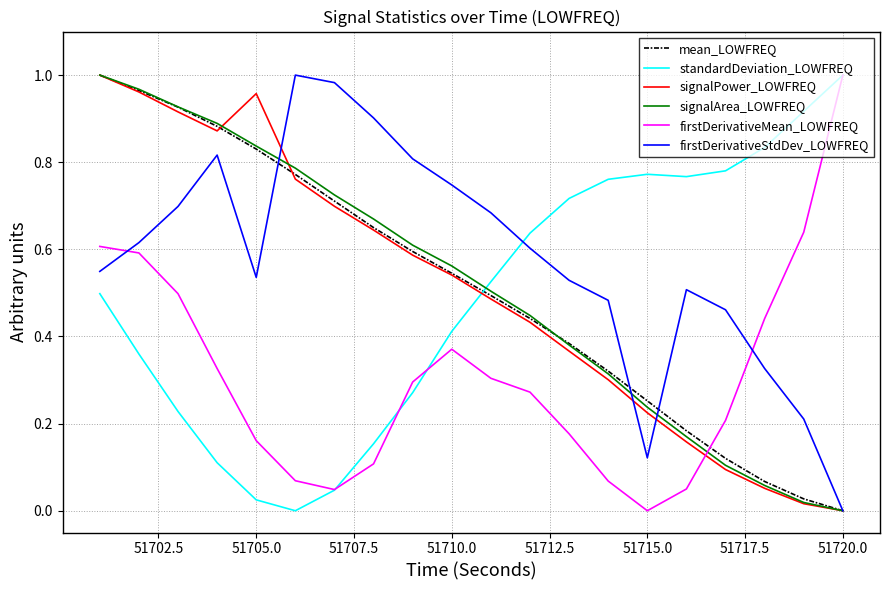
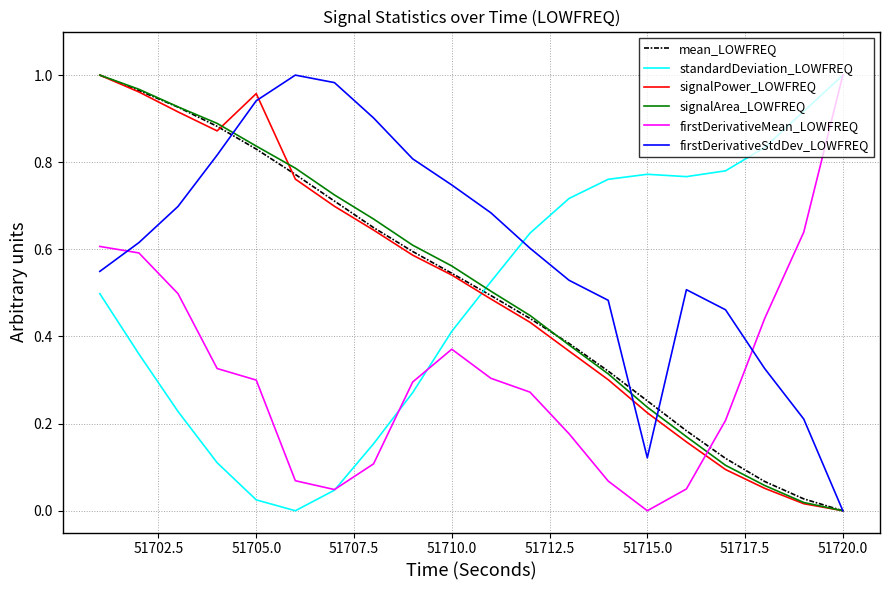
  {
    "mean_LOWFREQ": {
      "51705.0": 0.83,
      "51715.0": 0.25
    },
    "standardDeviation_LOWFREQ": {
      "51705.0": 0.02,
      "51710.0": 0.41,
      "51715.0": 0.77
    },
    "signalPower_LOWFREQ": {
      "51705.0": 0.96,
      "51715.0": 0.22
    },
    "signalArea_LOWFREQ": {
      "51705.0": 0.84,
      "51710.0": 0.56,
      "51715.0": 0.24
    },
    "firstDerivativeMean_LOWFREQ": {
-     "51705.0": 0.16,
+     "51705.0": 0.30,
      "51710.0": 0.37,
      "51715.0": 0.00
    },
    "firstDerivativeStdDev_LOWFREQ": {
-     "51705.0": 0.54,
+     "51705.0": 0.94,
      "51710.0": 0.75,
      "51715.0": 0.12
    }
  }
